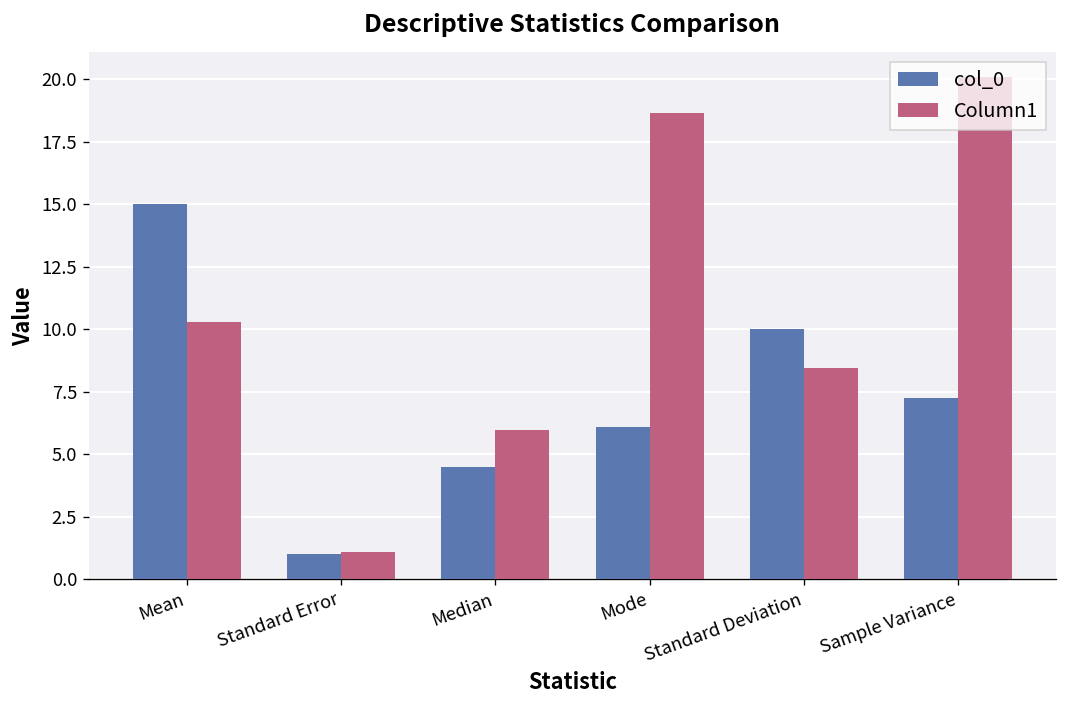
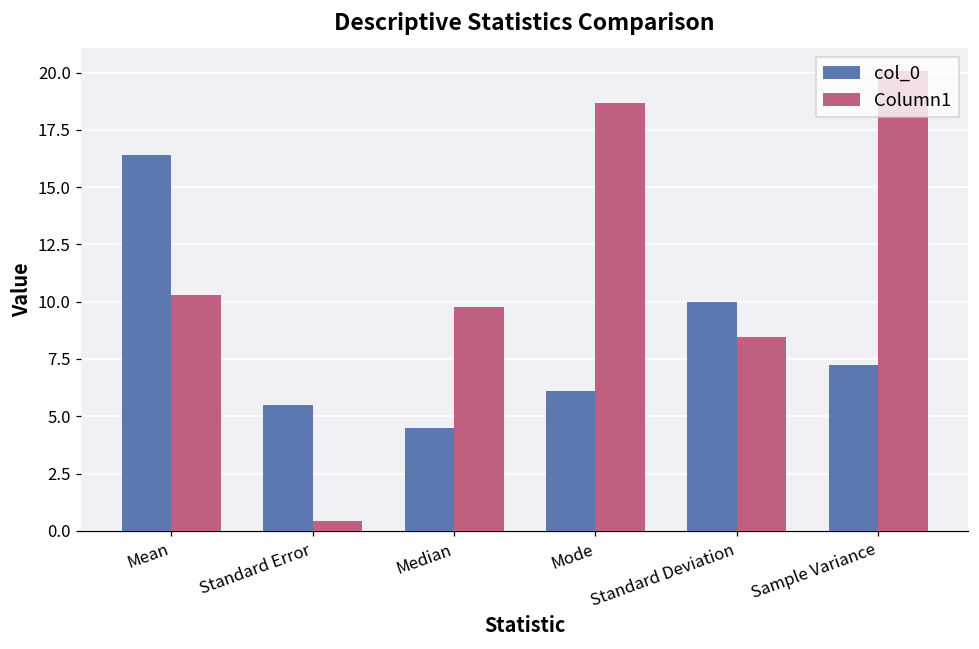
  {
    "col_0": {
-     "Mean": 15.0,
-     "Standard Error": 1.0,
+     "Mean": 16.4,
+     "Standard Error": 5.5,
      "Median": 4.5,
      "Mode": 6.1,
      "Standard Deviation": 10.0,
      "Sample Variance": 7.3
    },
    "Column1": {
      "Mean": 10.3,
-     "Standard Error": 1.1,
-     "Median": 6.0,
+     "Standard Error": 0.4,
+     "Median": 9.7,
      "Mode": 18.6,
      "Standard Deviation": 8.4
    }
  }
